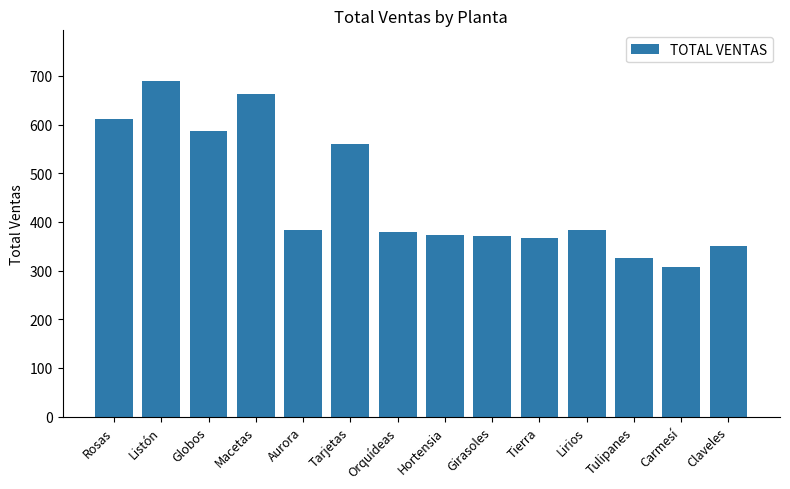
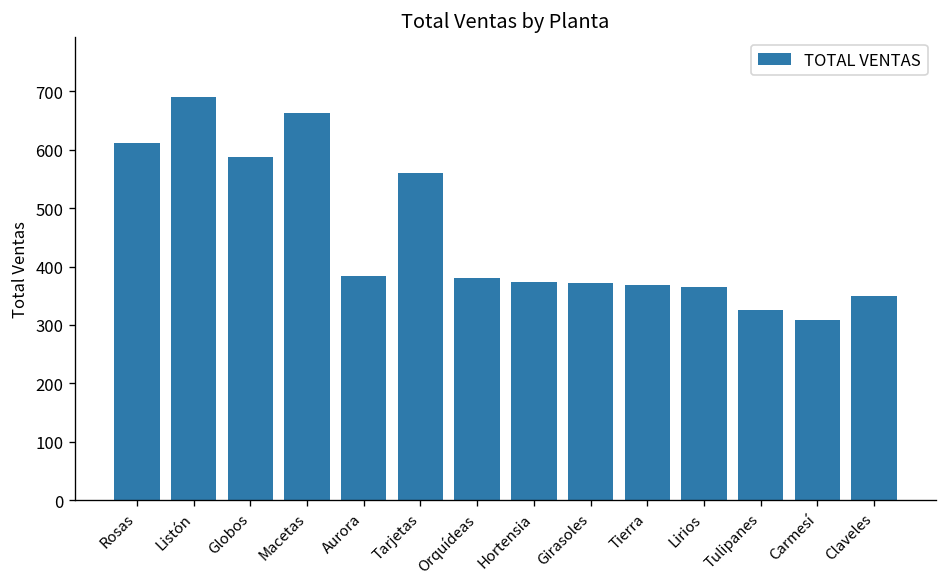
  {
    "Rosas": 610,
    "Listón": 690,
    "Globos": 590,
    "Macetas": 660,
    "Aurora": 380,
    "Tarjetas": 560,
    "Orquídeas": 380,
    "Hortensia": 370,
    "Girasoles": 370,
    "Tierra": 370,
-   "Lirios": 380,
+   "Lirios": 370,
    "Tulipanes": 330,
    "Carmesí": 310,
    "Claveles": 350
  }
